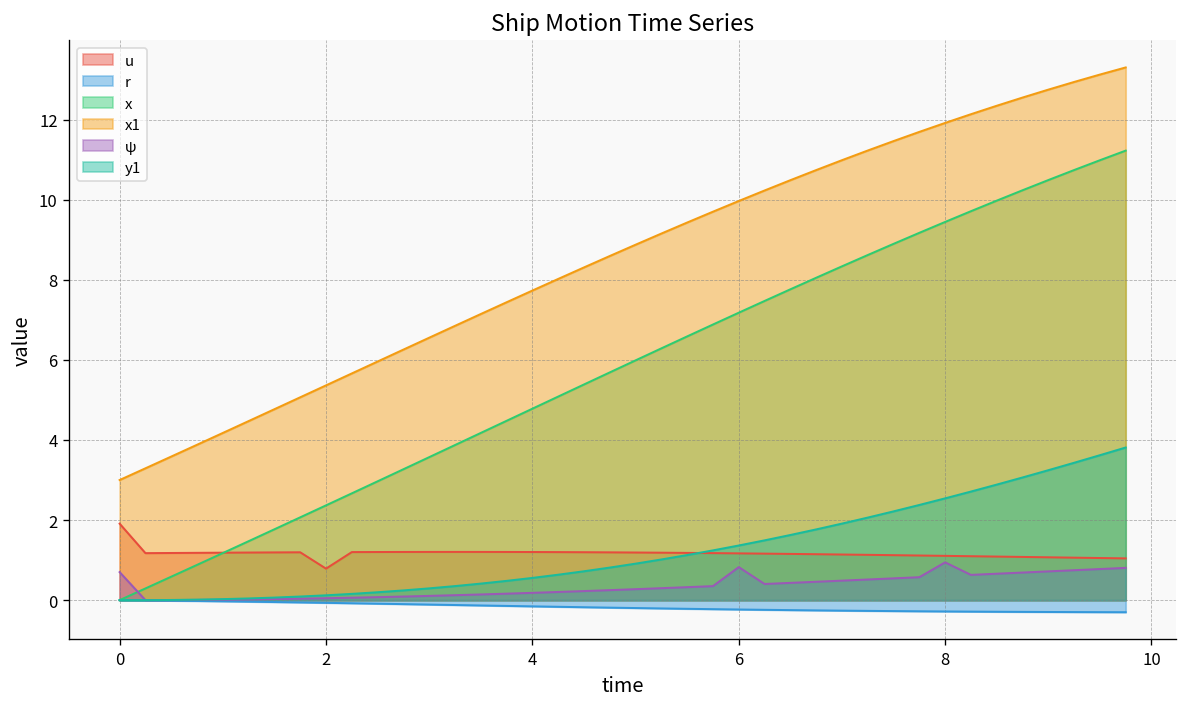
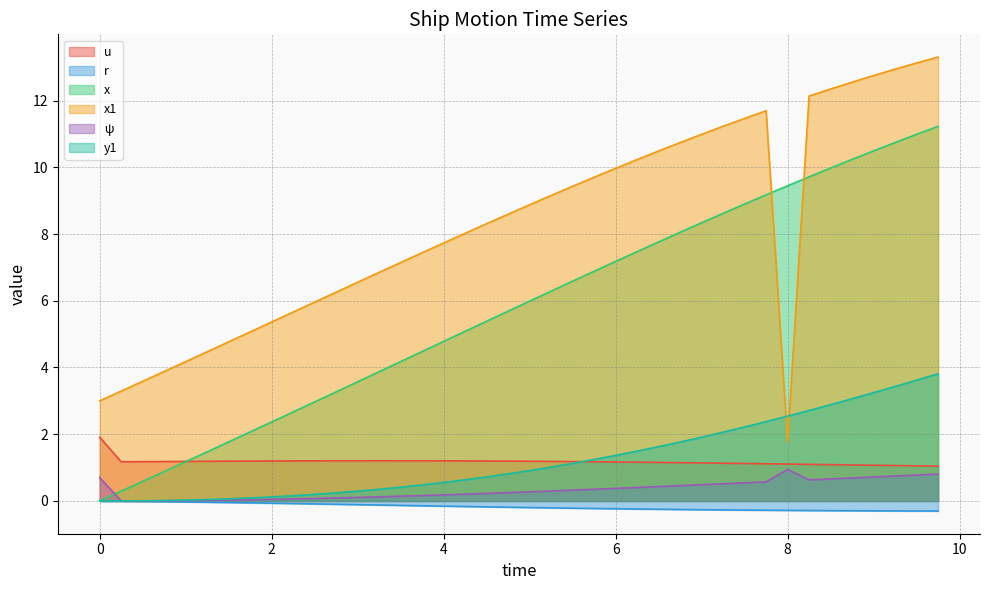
  {
    "u": {
      "0": 1.9,
-     "2": 0.8,
+     "2": 1.2,
      "4": 1.2,
      "6": 1.2,
      "8": 1.1
    },
    "x1": {
      "0": 3.0,
      "2": 5.4,
      "4": 7.7,
      "6": 10.0,
-     "8": 11.9
+     "8": 1.8
    },
    "ψ": {
      "0": 0.7,
      "4": 0.2,
-     "6": 0.8,
+     "6": 0.4,
      "8": 0.9
    }
  }
